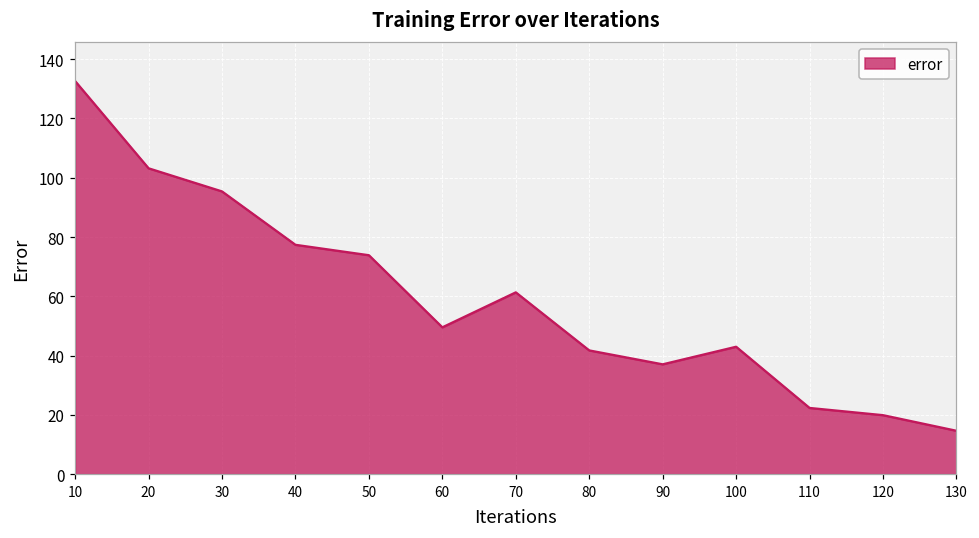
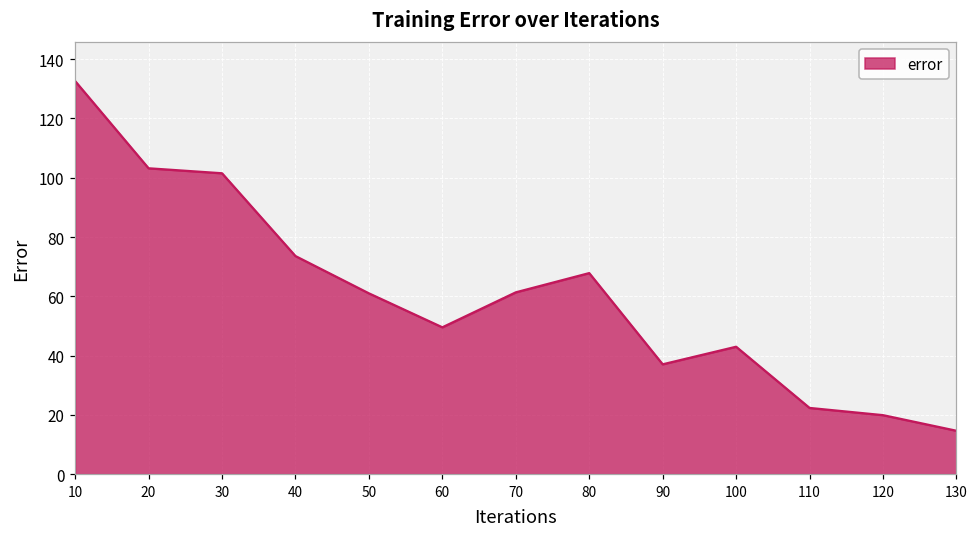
  {
    "10": 133,
    "20": 103,
-   "30": 95,
-   "40": 77,
-   "50": 74,
+   "30": 102,
+   "40": 74,
+   "50": 61,
    "60": 50,
    "70": 61,
-   "80": 42,
+   "80": 68,
    "90": 37,
    "100": 43,
    "110": 22,
    "120": 20,
    "130": 15
  }
